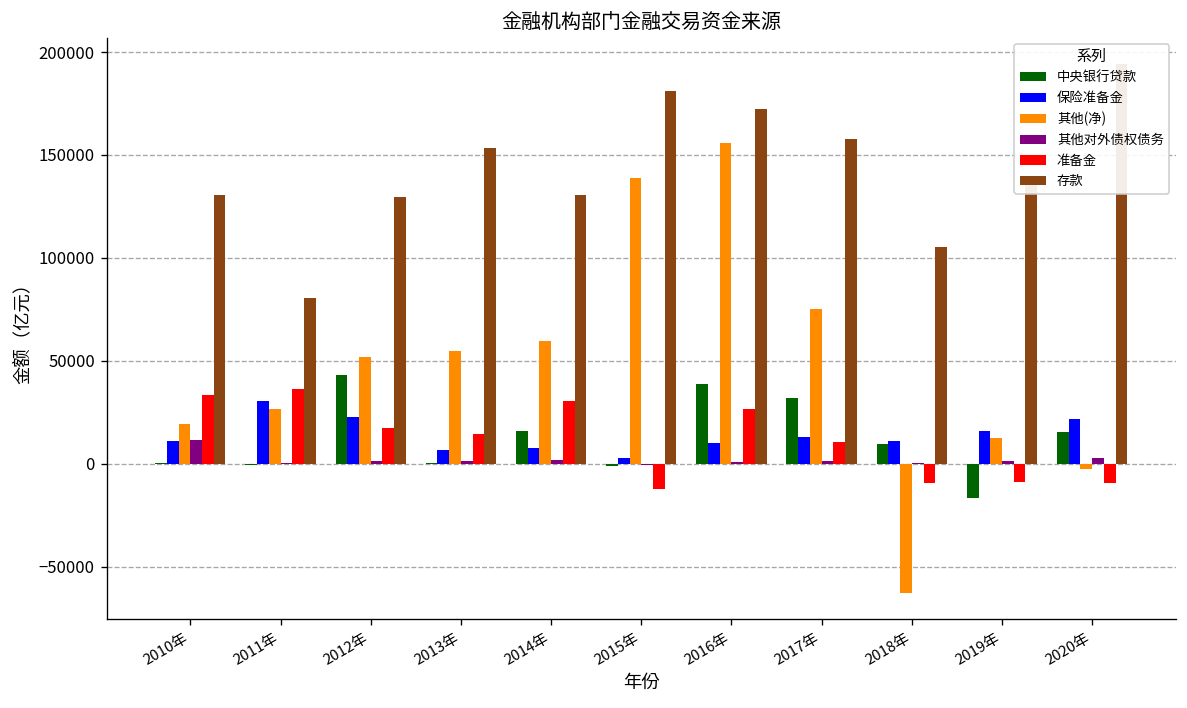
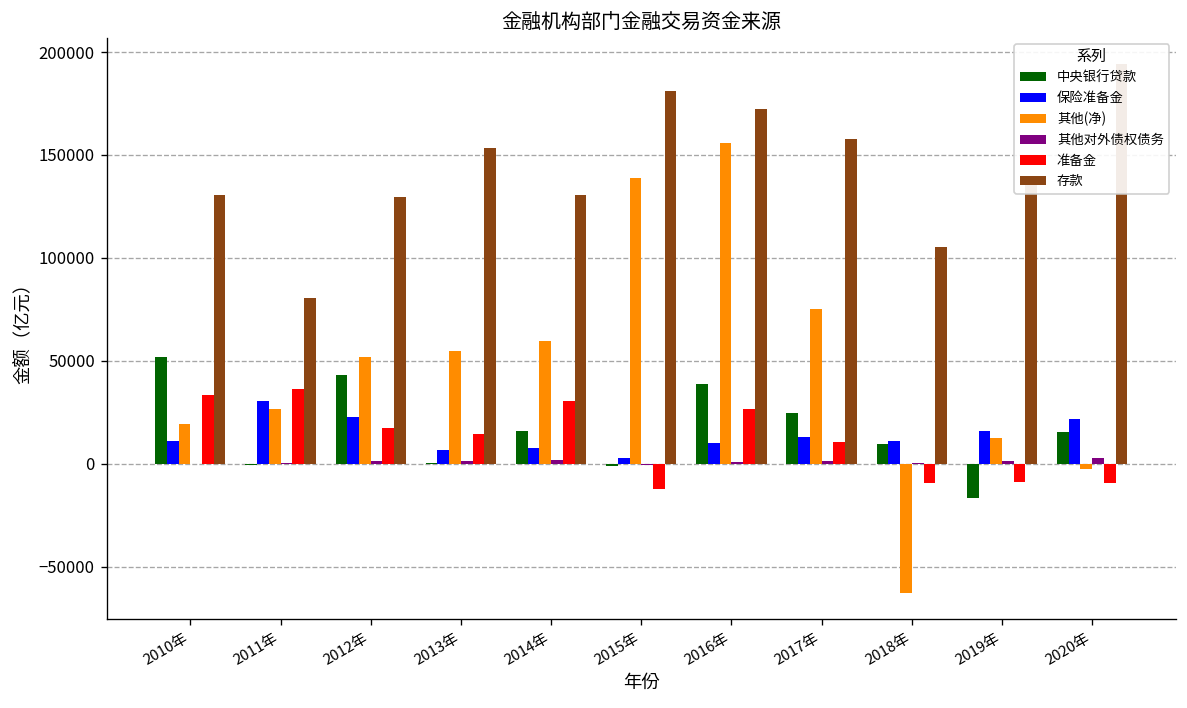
  {
    "中央银行贷款": {
-     "2010年": 0,
+     "2010年": 52000,
      "2012年": 43000,
      "2014年": 16000,
      "2016年": 39000,
-     "2017年": 32000,
+     "2017年": 25000,
      "2018年": 10000,
      "2019年": -17000,
      "2020年": 16000
    },
    "保险准备金": {
      "2010年": 11000,
      "2011年": 30000,
      "2012年": 23000,
      "2013年": 7000,
      "2014年": 7000,
      "2015年": 3000,
      "2016年": 10000,
      "2017年": 13000,
      "2018年": 11000,
      "2019年": 16000,
      "2020年": 22000
    },
    "其他(净)": {
      "2010年": 19000,
      "2011年": 27000,
      "2012年": 52000,
      "2013年": 55000,
      "2014年": 60000,
      "2015年": 139000,
      "2016年": 156000,
      "2017年": 75000,
      "2018年": -63000,
      "2019年": 12000,
      "2020年": -2000
    },
    "其他对外债权债务": {
-     "2010年": 12000,
+     "2010年": 0,
      "2013年": 1000,
      "2014年": 2000,
      "2020年": 3000
    },
    "准备金": {
      "2010年": 33000,
      "2011年": 36000,
      "2012年": 18000,
      "2013年": 14000,
      "2014年": 31000,
      "2015年": -12000,
      "2016年": 27000,
      "2017年": 11000,
      "2018年": -10000,
      "2019年": -9000,
      "2020年": -9000
    },
    "存款": {
      "2010年": 131000,
      "2011年": 81000,
      "2012年": 130000,
      "2013年": 154000,
      "2014年": 130000,
      "2015年": 181000,
      "2016年": 172000,
      "2017年": 158000,
      "2018年": 105000
    }
  }
